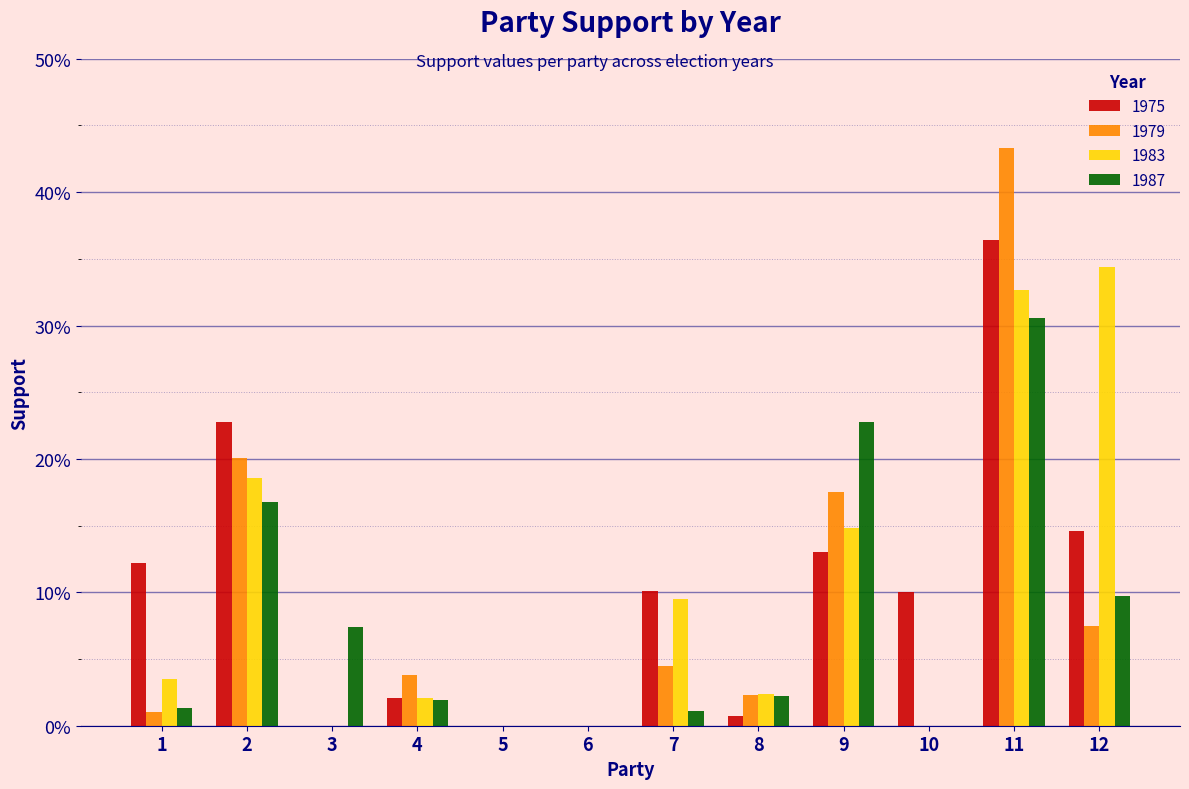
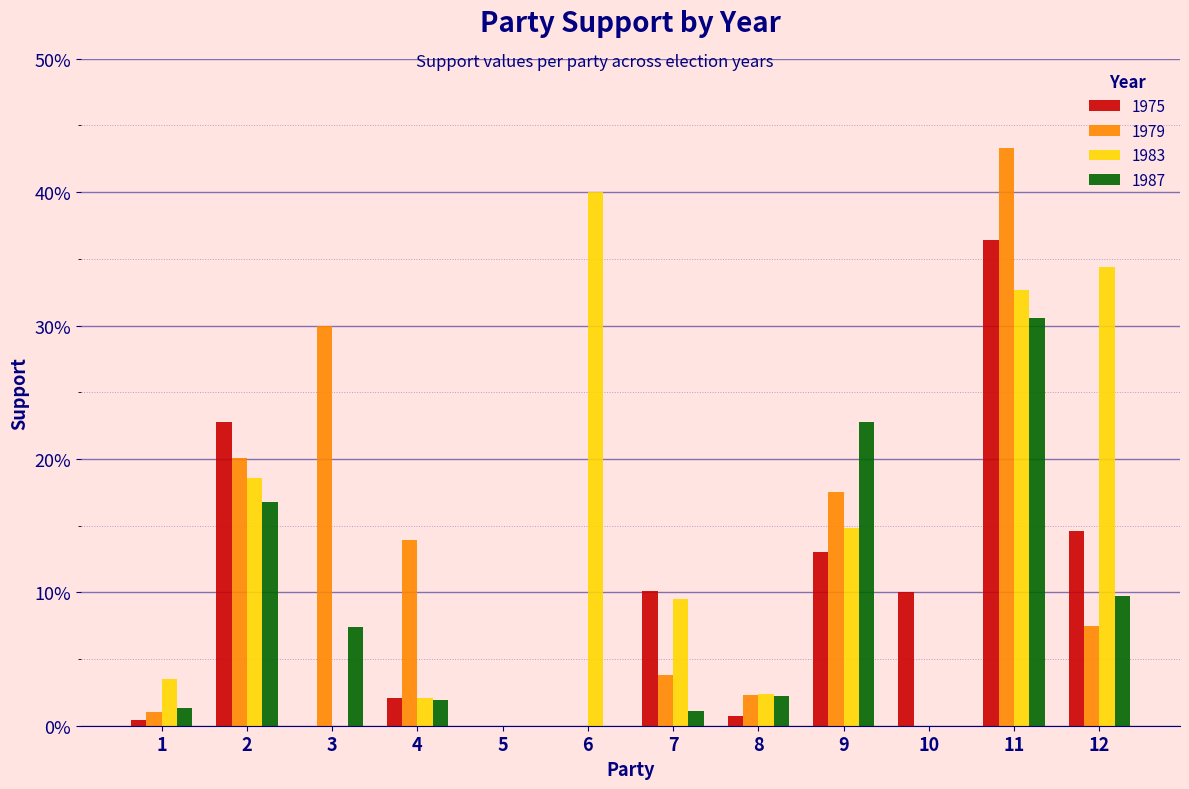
  {
    "1975": {
-     "1": "12.2%",
+     "1": "0.4%",
      "2": "22.8%",
      "3": "0.0%",
      "4": "2.1%",
      "5": "0.0%",
      "6": "0.0%",
      "7": "10.1%",
      "8": "0.7%",
      "9": "13.0%",
      "10": "10.0%",
      "11": "36.4%",
      "12": "14.6%"
    },
    "1979": {
      "1": "1.0%",
      "2": "20.1%",
-     "3": "0.0%",
-     "4": "3.8%",
+     "3": "30.0%",
+     "4": "13.9%",
      "5": "0.0%",
      "6": "0.0%",
-     "7": "4.5%",
+     "7": "3.8%",
      "8": "2.3%",
      "9": "17.5%",
      "10": "0.0%",
      "11": "43.3%",
      "12": "7.5%"
    },
    "1983": {
      "1": "3.5%",
      "2": "18.6%",
      "3": "0.0%",
      "4": "2.1%",
      "5": "0.0%",
-     "6": "0.0%",
+     "6": "40.0%",
      "7": "9.5%",
      "8": "2.4%",
      "9": "14.8%",
      "10": "0.0%",
      "11": "32.7%",
      "12": "34.4%"
    },
    "1987": {
      "1": "1.3%",
      "2": "16.8%",
      "3": "7.4%",
      "4": "1.9%",
      "5": "0.0%",
      "6": "0.0%",
      "7": "1.1%",
      "8": "2.2%",
      "9": "22.8%",
      "10": "0.0%",
      "11": "30.6%",
      "12": "9.7%"
    }
  }
